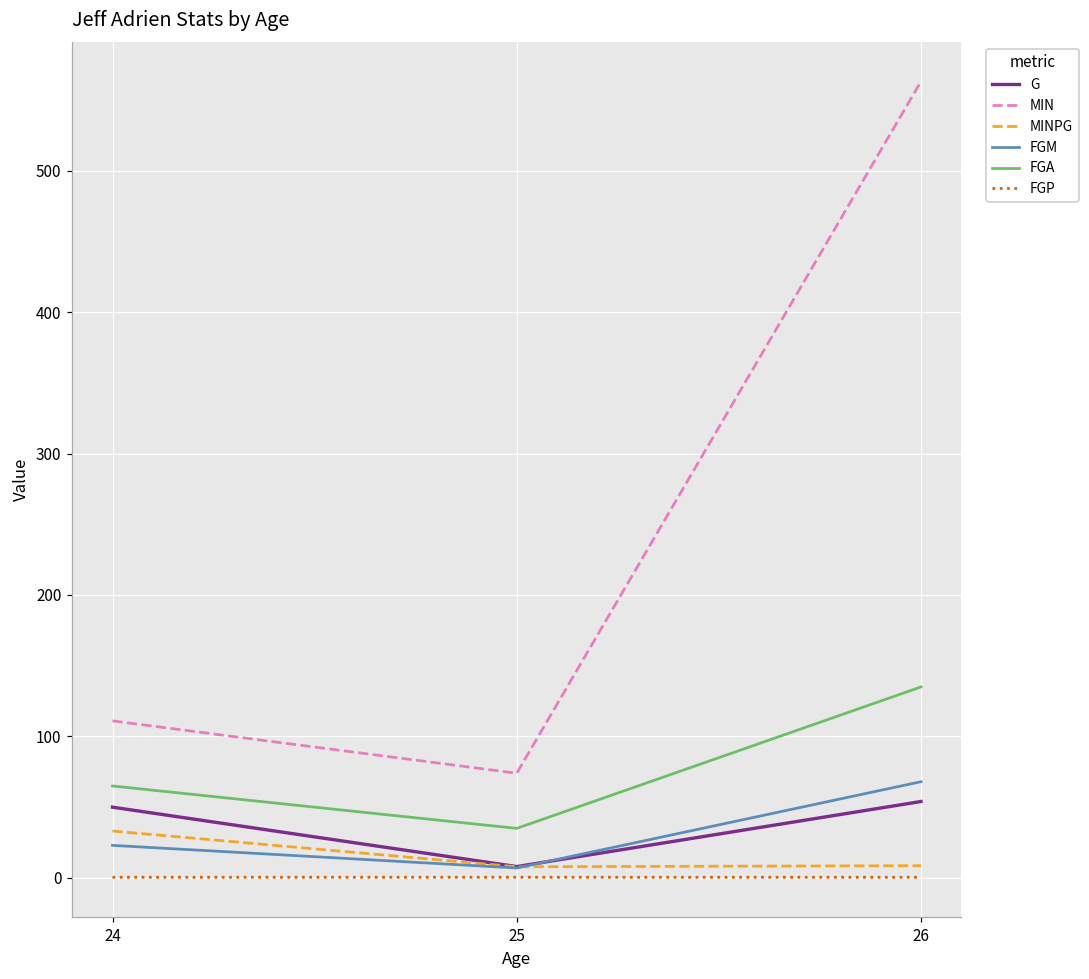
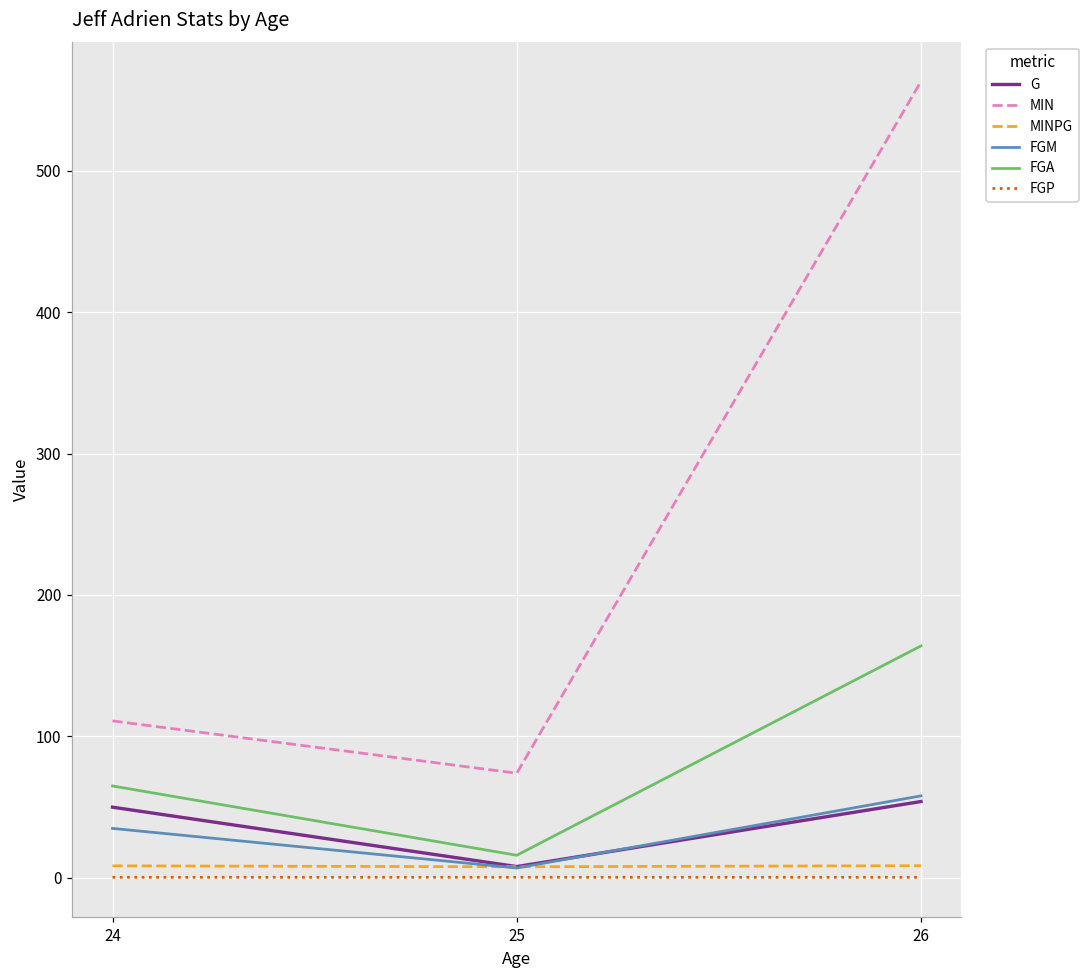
  {
    "G": {
      "24": 50,
      "26": 54
    },
    "MIN": {
      "24": 111,
      "25": 74,
      "26": 563
    },
    "MINPG": {
-     "24": 33,
+     "24": 9,
      "26": 9
    },
    "FGM": {
-     "24": 23,
-     "26": 68
+     "24": 35,
+     "26": 58
    },
    "FGA": {
      "24": 65,
-     "25": 35,
-     "26": 135
+     "25": 16,
+     "26": 164
    },
    "FGP": {
      "24": 0,
      "25": 0,
      "26": 0
    }
  }
